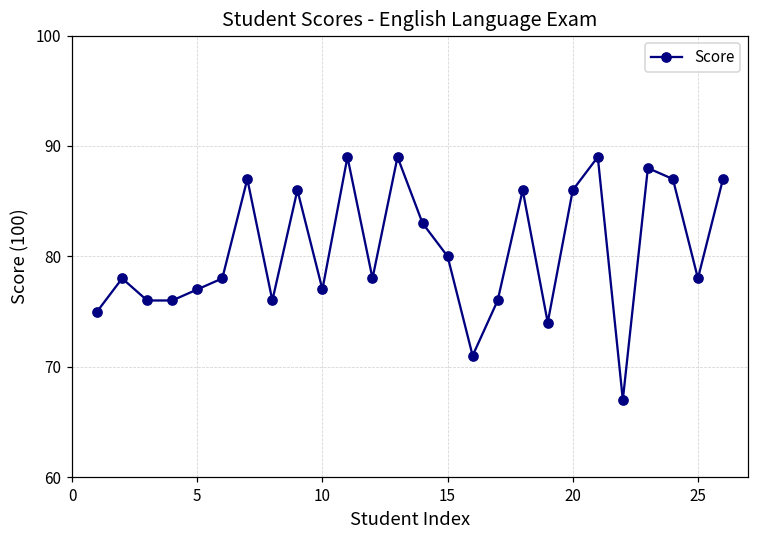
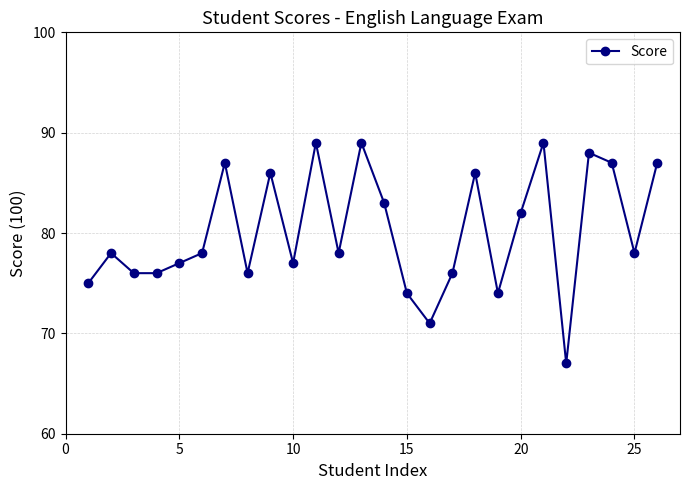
  {
    "5": 77,
    "10": 77,
-   "15": 80,
-   "20": 86,
+   "15": 74,
+   "20": 82,
    "25": 78
  }
